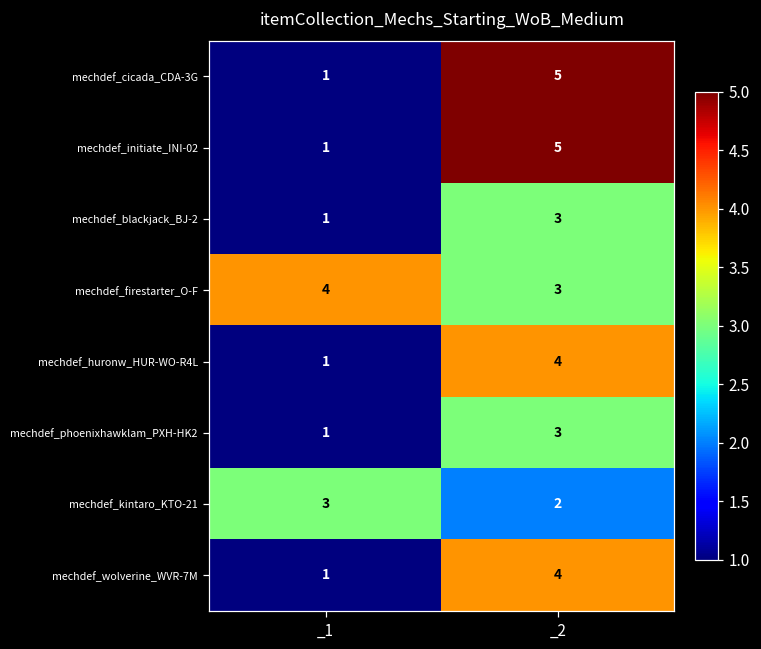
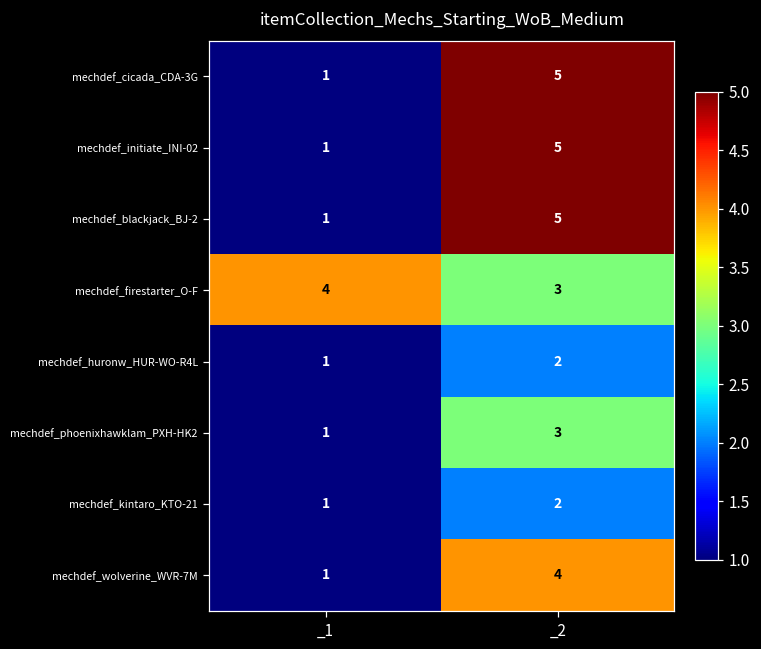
  {
    "mechdef_cicada_CDA-3G": {
      "_1": 1,
      "_2": 5
    },
    "mechdef_initiate_INI-02": {
      "_1": 1,
      "_2": 5
    },
    "mechdef_blackjack_BJ-2": {
      "_1": 1,
-     "_2": 3
+     "_2": 5
    },
    "mechdef_firestarter_O-F": {
      "_1": 4,
      "_2": 3
    },
    "mechdef_huronw_HUR-WO-R4L": {
      "_1": 1,
-     "_2": 4
+     "_2": 2
    },
    "mechdef_phoenixhawklam_PXH-HK2": {
      "_1": 1,
      "_2": 3
    },
    "mechdef_kintaro_KTO-21": {
-     "_1": 3,
+     "_1": 1,
      "_2": 2
    },
    "mechdef_wolverine_WVR-7M": {
      "_1": 1,
      "_2": 4
    }
  }
